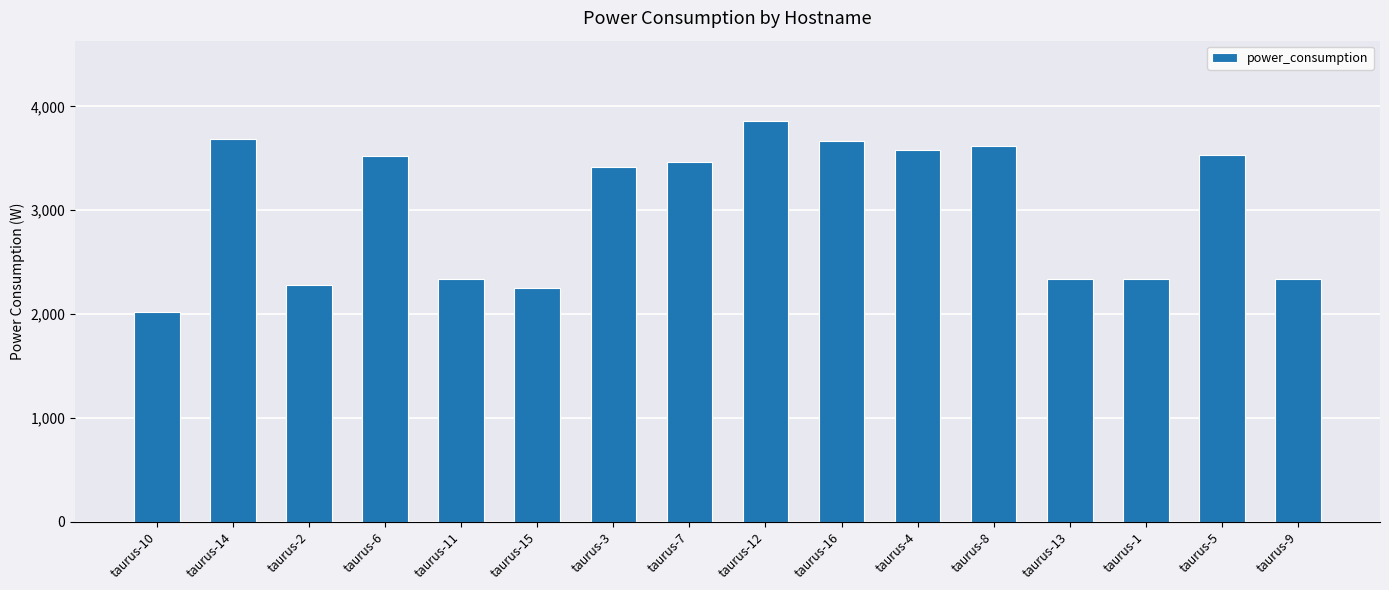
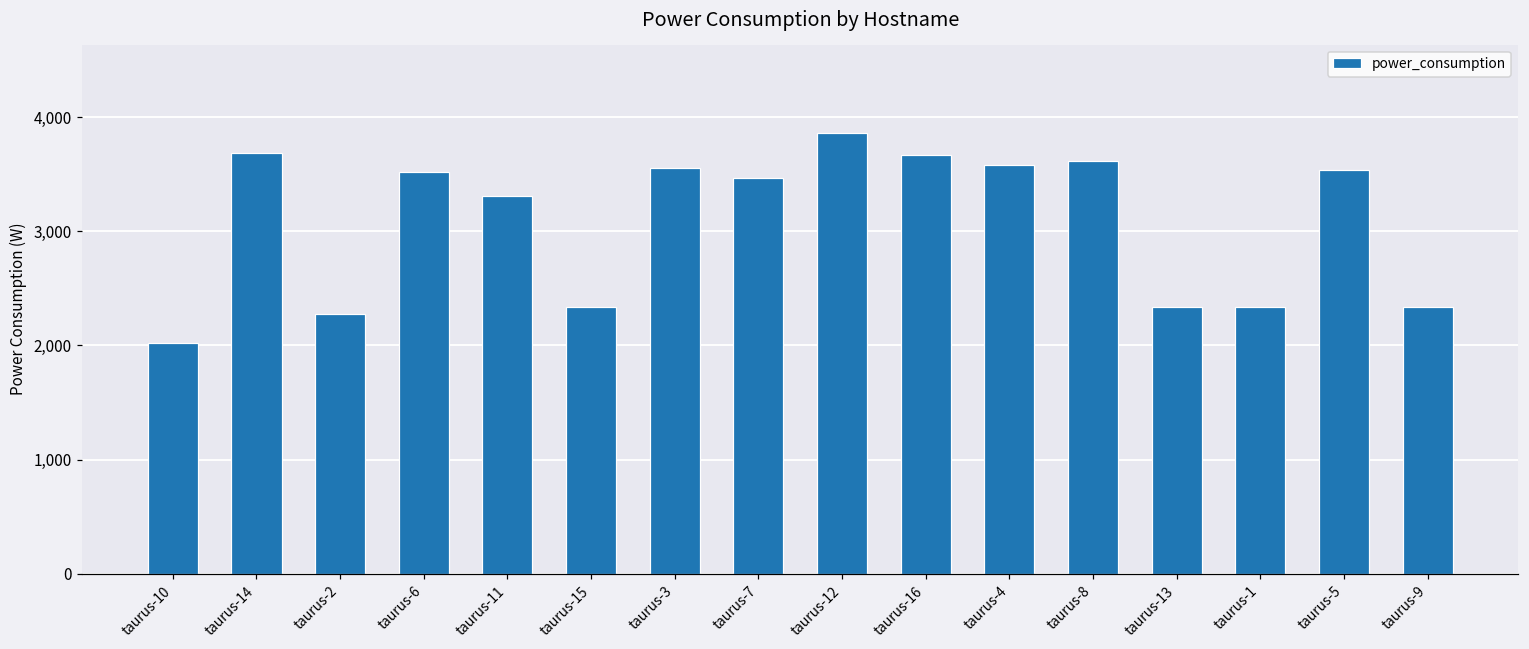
  {
    "taurus-10": "2,020",
    "taurus-14": "3,690",
    "taurus-2": "2,280",
    "taurus-6": "3,520",
-   "taurus-11": "2,340",
-   "taurus-15": "2,250",
-   "taurus-3": "3,410",
+   "taurus-11": "3,310",
+   "taurus-15": "2,340",
+   "taurus-3": "3,560",
    "taurus-7": "3,460",
    "taurus-12": "3,860",
    "taurus-16": "3,670",
    "taurus-4": "3,580",
    "taurus-8": "3,620",
    "taurus-13": "2,340",
    "taurus-1": "2,340",
    "taurus-5": "3,530",
    "taurus-9": "2,340"
  }
